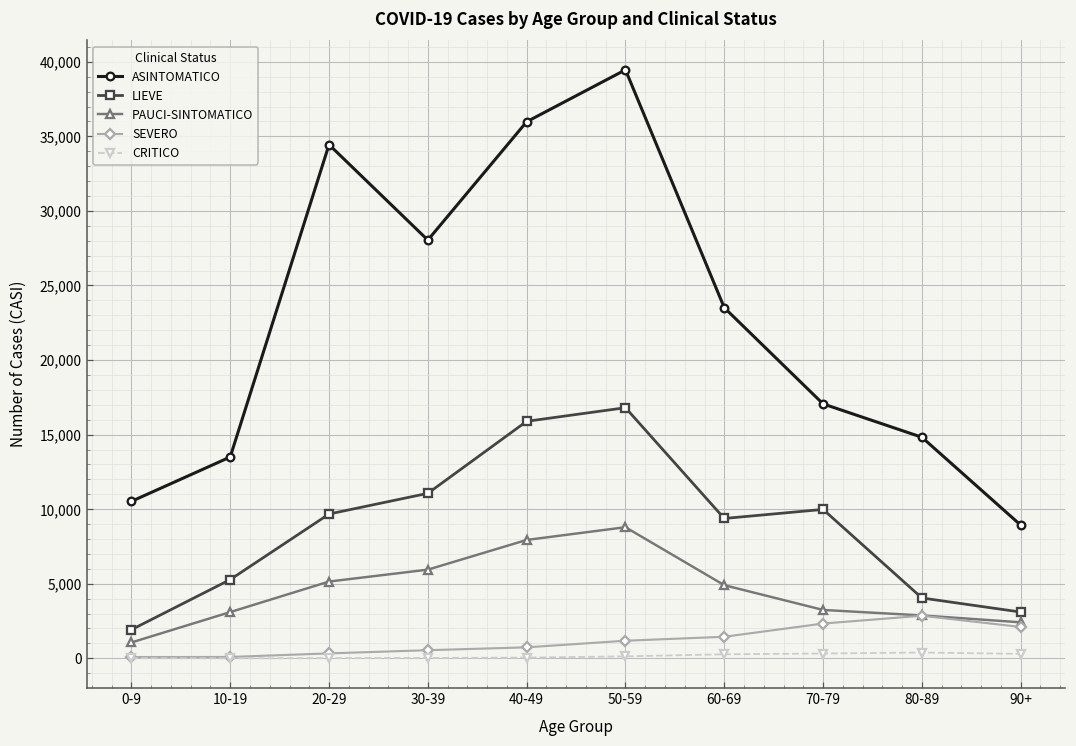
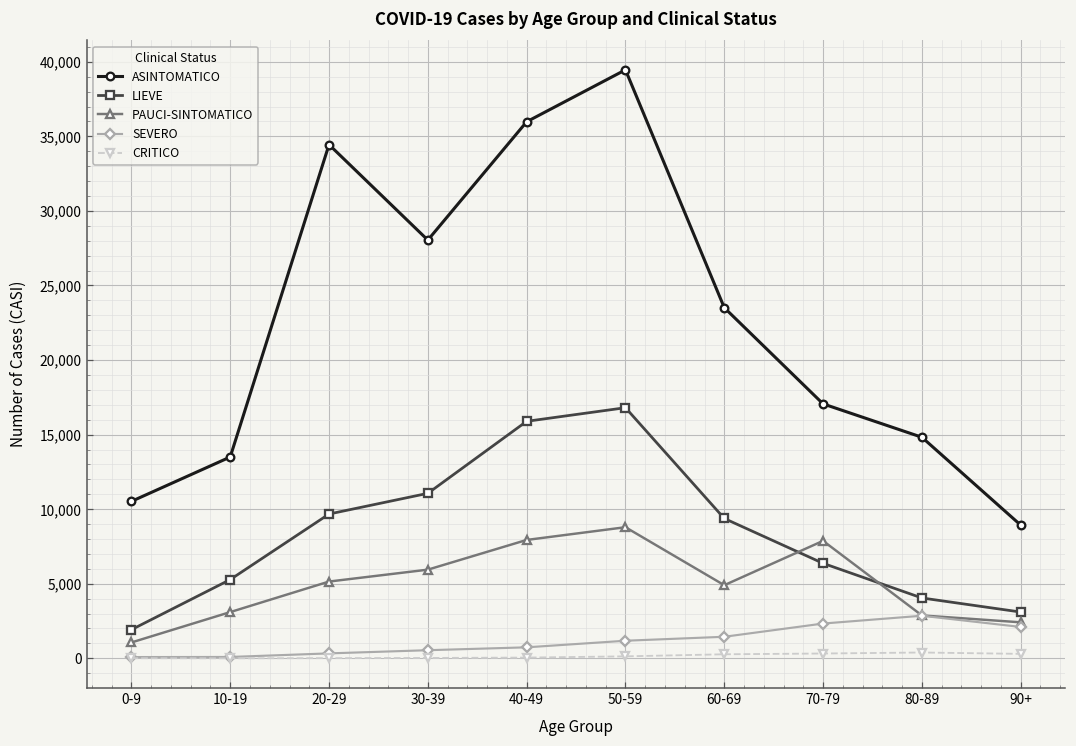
  {
    "ASINTOMATICO": {
      "0-9": "10,500",
      "10-19": "13,500",
      "20-29": "34,400",
      "30-39": "28,000",
      "40-49": "36,000",
      "50-59": "39,500",
      "60-69": "23,500",
      "70-79": "17,100",
      "80-89": "14,800",
      "90+": "8,900"
    },
    "LIEVE": {
      "0-9": "1,900",
      "10-19": "5,300",
      "20-29": "9,700",
      "30-39": "11,100",
      "40-49": "15,900",
      "50-59": "16,800",
      "60-69": "9,400",
-     "70-79": "10,000",
+     "70-79": "6,400",
      "80-89": "4,000",
      "90+": "3,100"
    },
    "PAUCI-SINTOMATICO": {
      "0-9": "1,100",
      "10-19": "3,100",
      "20-29": "5,100",
      "30-39": "5,900",
      "40-49": "7,900",
      "50-59": "8,800",
      "60-69": "4,900",
-     "70-79": "3,200",
+     "70-79": "7,900",
      "90+": "2,400"
    }
  }
